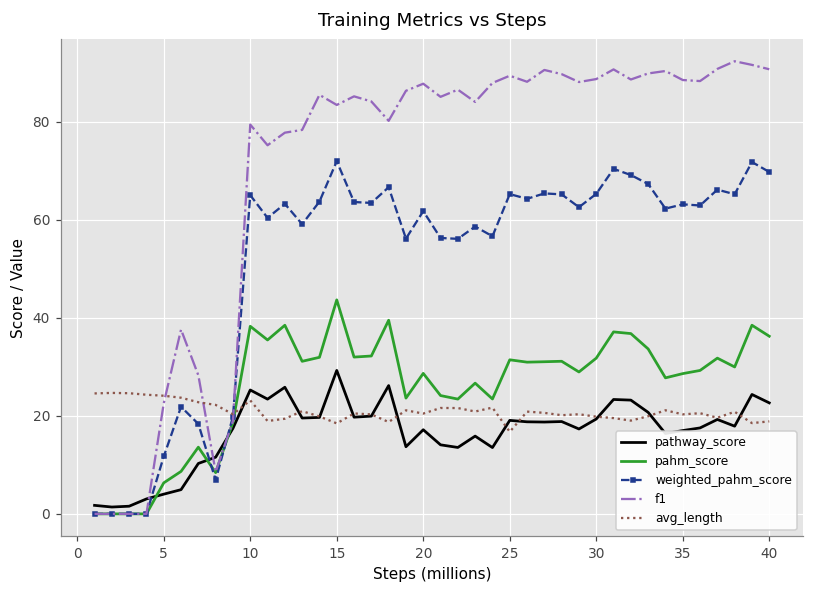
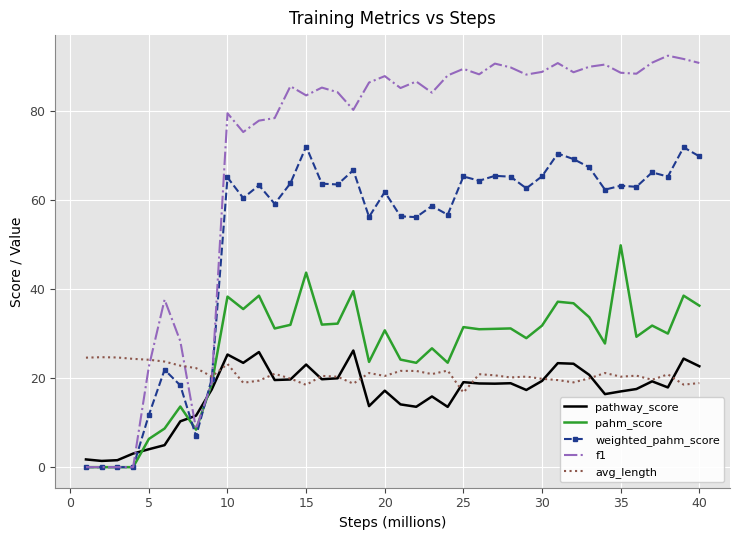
  {
    "pathway_score": {
      "5": 4,
      "10": 25,
-     "15": 29,
+     "15": 23,
      "20": 17,
      "25": 19,
      "35": 17,
      "40": 23
    },
    "pahm_score": {
      "5": 6,
      "10": 38,
      "15": 44,
-     "20": 29,
+     "20": 31,
      "25": 31,
      "30": 32,
-     "35": 29,
+     "35": 50,
      "40": 36
    },
    "weighted_pahm_score": {
      "5": 12,
      "10": 65,
      "15": 72,
      "20": 62,
      "25": 65,
      "30": 65,
      "35": 63,
      "40": 70
    },
    "f1": {
      "5": 23,
      "10": 79,
      "15": 83,
      "20": 88,
      "25": 89,
      "30": 89,
      "35": 88,
      "40": 91
    },
    "avg_length": {
      "5": 24,
      "10": 23,
      "15": 18,
      "20": 20,
      "25": 17,
      "35": 20,
      "40": 19
    }
  }
